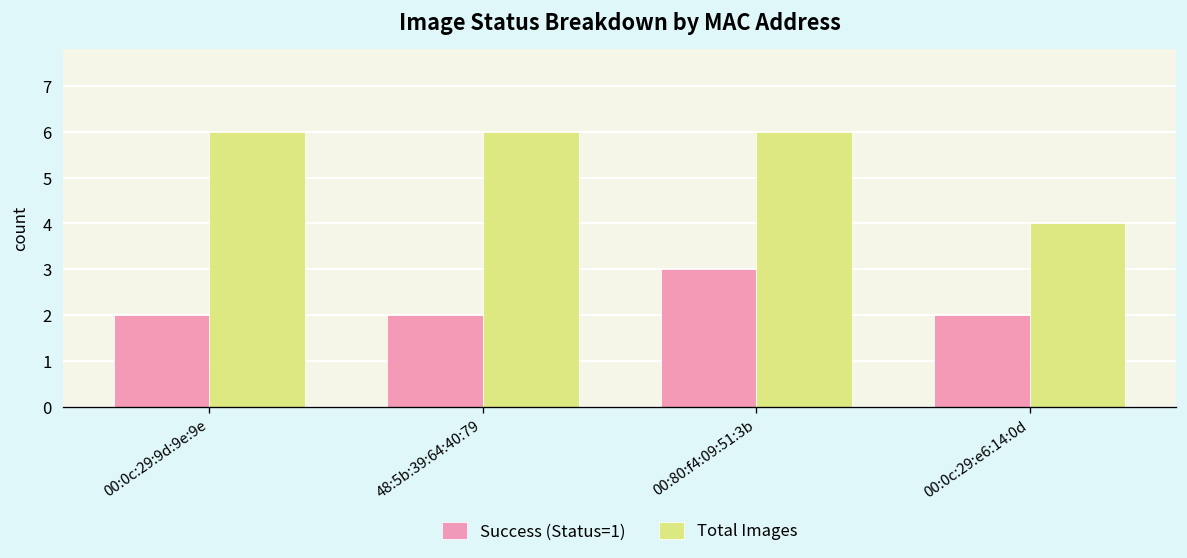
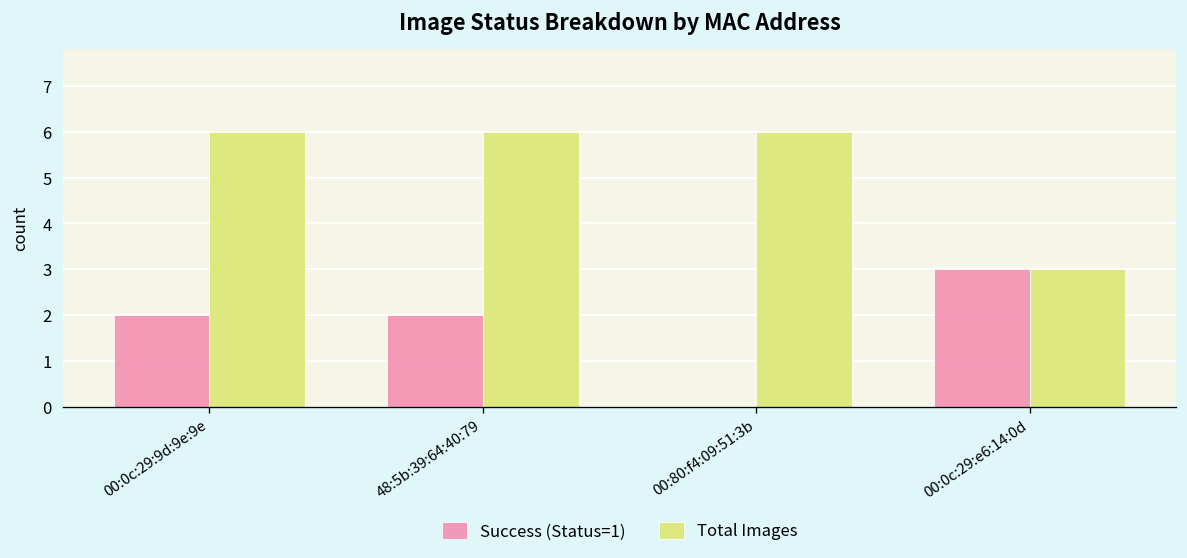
  {
    "Success (Status=1)": {
      "00:0c:29:9d:9e:9e": 2,
      "48:5b:39:64:40:79": 2,
-     "00:80:f4:09:51:3b": 3,
-     "00:0c:29:e6:14:0d": 2
+     "00:80:f4:09:51:3b": 0,
+     "00:0c:29:e6:14:0d": 3
    },
    "Total Images": {
      "00:0c:29:9d:9e:9e": 6,
      "48:5b:39:64:40:79": 6,
      "00:80:f4:09:51:3b": 6,
-     "00:0c:29:e6:14:0d": 4
+     "00:0c:29:e6:14:0d": 3
    }
  }
